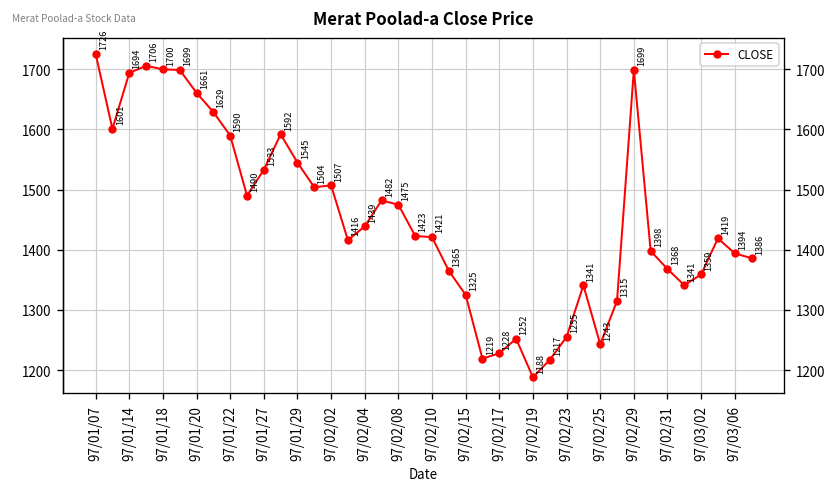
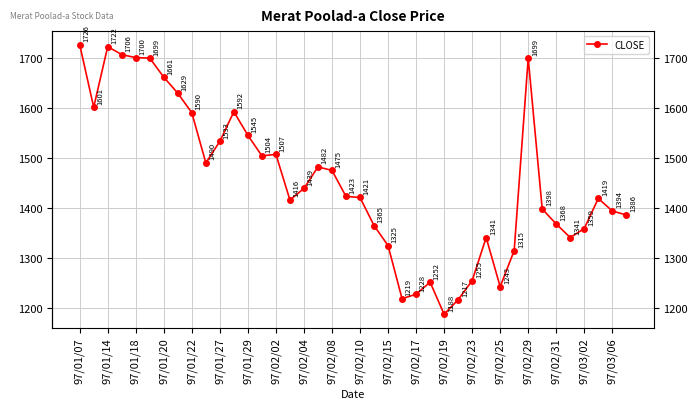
  {
    "97/01/07": 1726,
-   "97/01/14": 1694,
+   "97/01/14": 1722,
    "97/01/18": 1700,
    "97/01/20": 1661,
    "97/01/22": 1590,
    "97/01/27": 1533,
    "97/01/29": 1545,
    "97/02/02": 1507,
    "97/02/04": 1439,
    "97/02/08": 1475,
    "97/02/10": 1421,
    "97/02/15": 1325,
    "97/02/17": 1228,
    "97/02/19": 1188,
    "97/02/23": 1255,
    "97/02/25": 1243,
    "97/02/29": 1699,
    "97/02/31": 1368,
    "97/03/02": 1359,
    "97/03/06": 1394
  }
